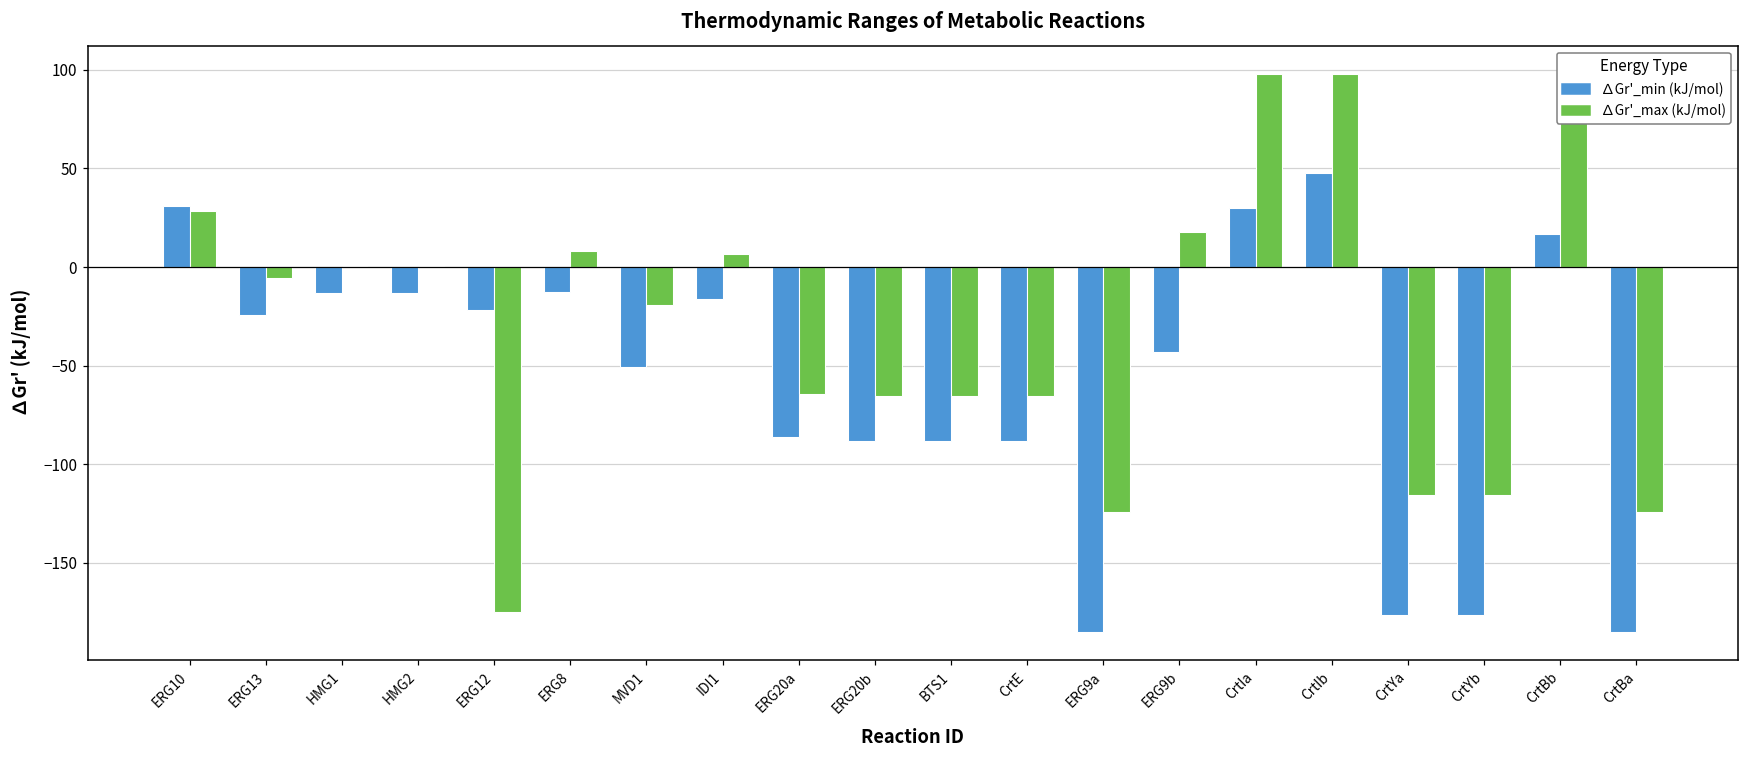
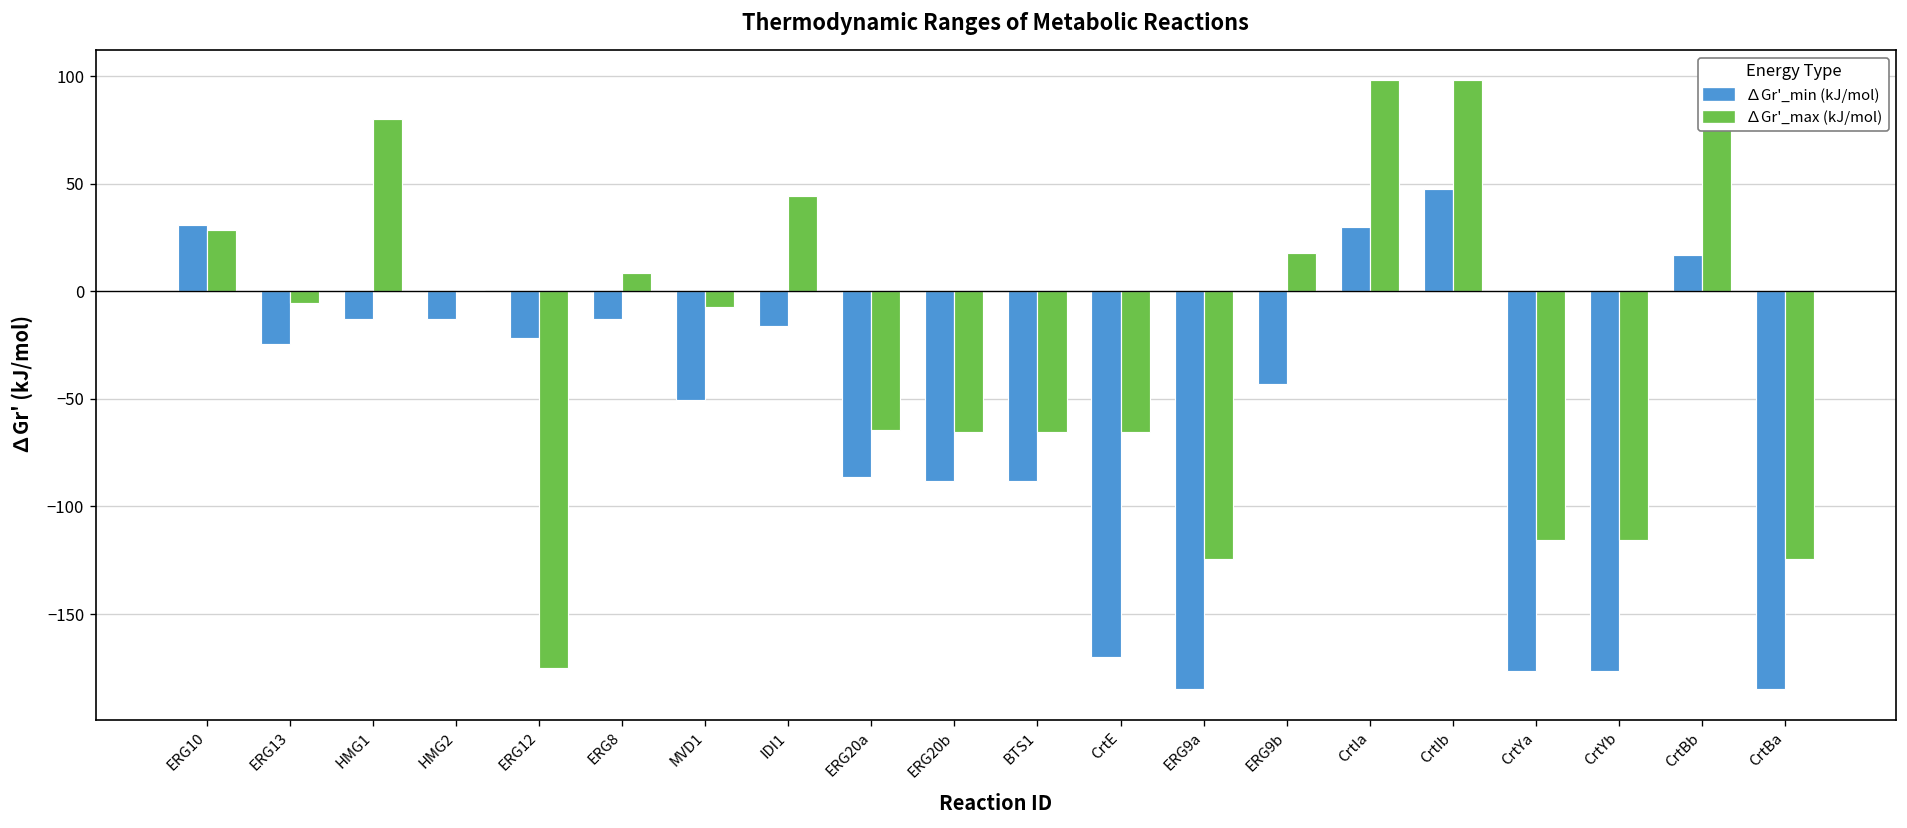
  {
    "∆Gr'_min (kJ/mol)": {
      "ERG10": 31,
      "ERG13": -24,
      "HMG1": -13,
      "HMG2": -13,
      "ERG12": -22,
      "ERG8": -13,
      "MVD1": -51,
      "IDI1": -16,
      "ERG20a": -86,
      "ERG20b": -88,
      "BTS1": -88,
-     "CrtE": -88,
+     "CrtE": -170,
      "ERG9a": -185,
      "ERG9b": -43,
      "CrtIa": 30,
      "CrtIb": 48,
      "CrtYa": -177,
      "CrtYb": -177,
      "CrtBb": 17,
      "CrtBa": -185
    },
    "∆Gr'_max (kJ/mol)": {
      "ERG10": 28,
      "ERG13": -6,
-     "HMG1": 1,
+     "HMG1": 80,
      "ERG12": -175,
      "ERG8": 8,
-     "MVD1": -20,
-     "IDI1": 7,
+     "MVD1": -7,
+     "IDI1": 44,
      "ERG20a": -64,
      "ERG20b": -65,
      "BTS1": -65,
      "CrtE": -65,
      "ERG9a": -124,
      "ERG9b": 18,
      "CrtIa": 98,
      "CrtIb": 98,
      "CrtYa": -116,
      "CrtYb": -116,
      "CrtBa": -124
    }
  }
